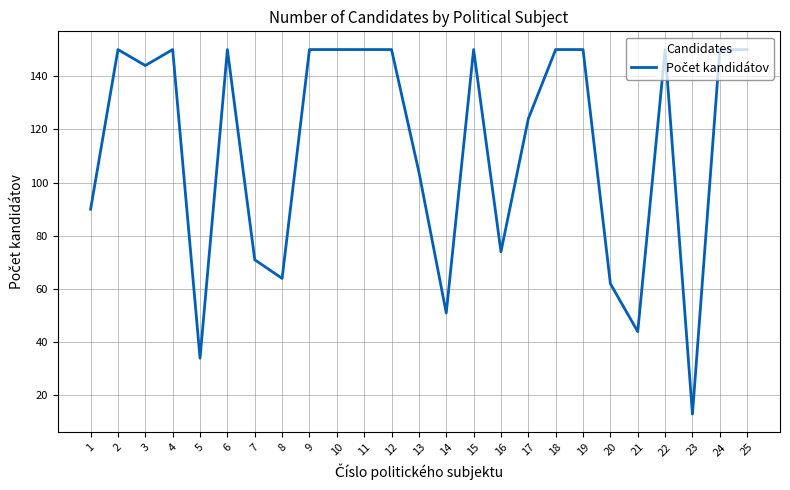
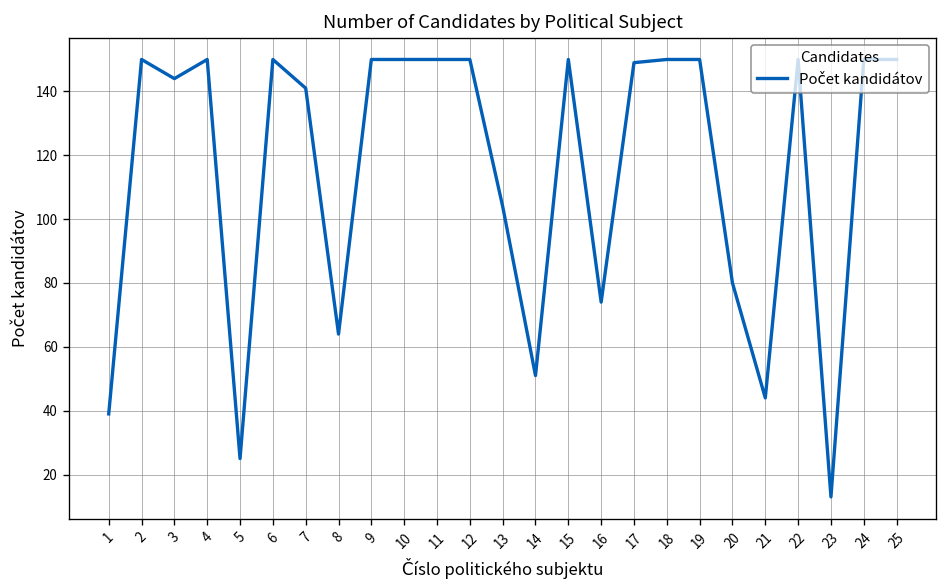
  {
-   "1": 90,
+   "1": 39,
    "2": 150,
    "3": 144,
    "4": 150,
-   "5": 34,
+   "5": 25,
    "6": 150,
-   "7": 71,
+   "7": 141,
    "8": 64,
    "9": 150,
    "10": 150,
    "11": 150,
    "12": 150,
    "13": 104,
    "14": 51,
    "15": 150,
    "16": 74,
-   "17": 124,
+   "17": 149,
    "18": 150,
    "19": 150,
-   "20": 62,
+   "20": 80,
    "21": 44,
    "23": 13
  }
